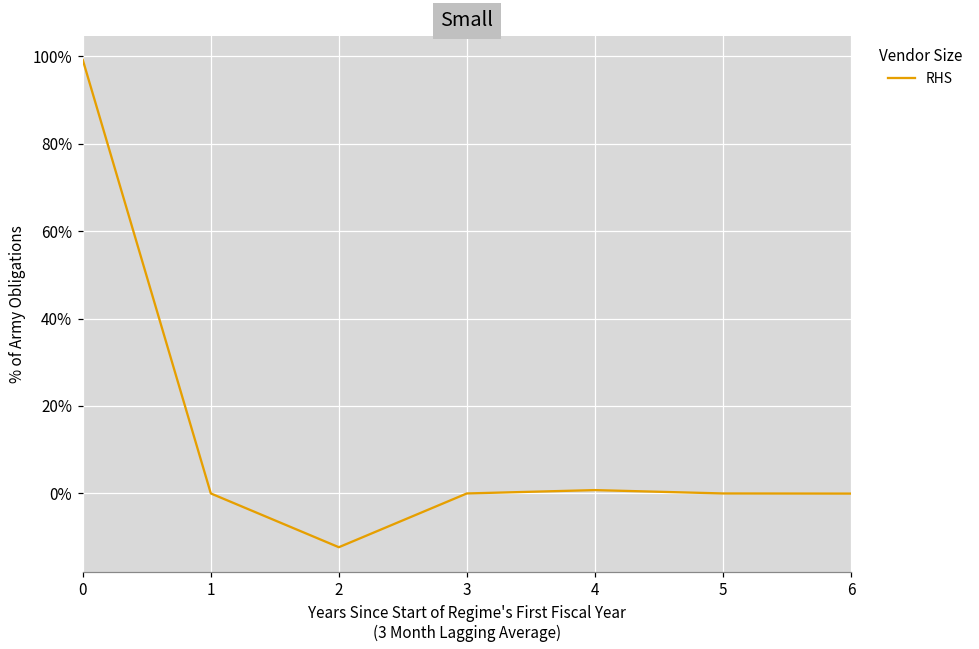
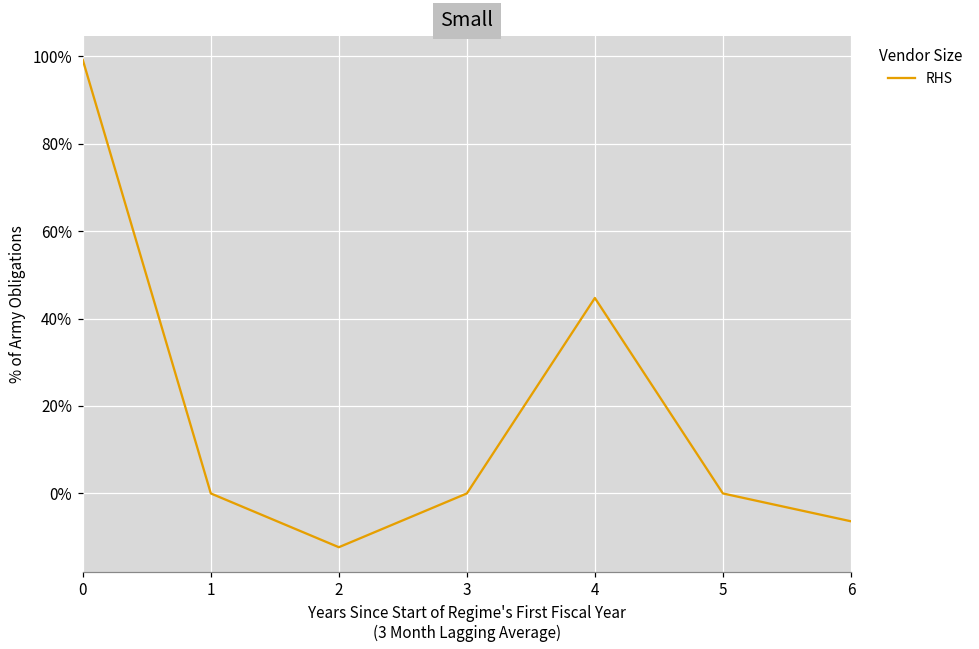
  {
    "0": "99%",
    "1": "0%",
    "2": "-12%",
    "3": "0%",
-   "4": "1%",
+   "4": "45%",
    "5": "0%",
-   "6": "0%"
+   "6": "-6%"
  }
